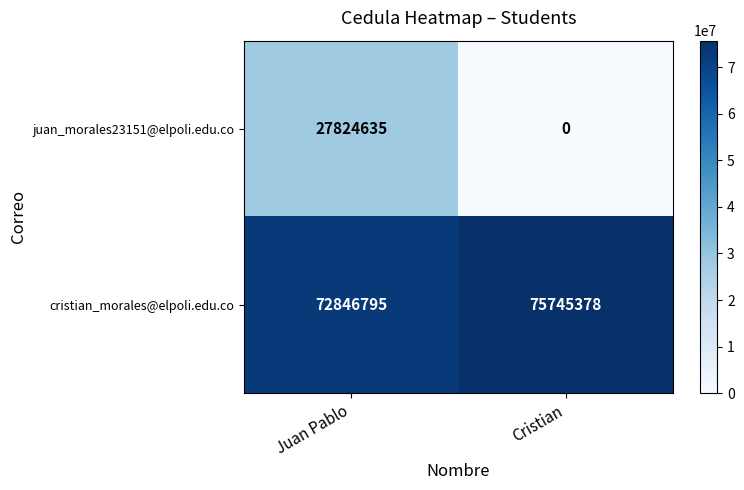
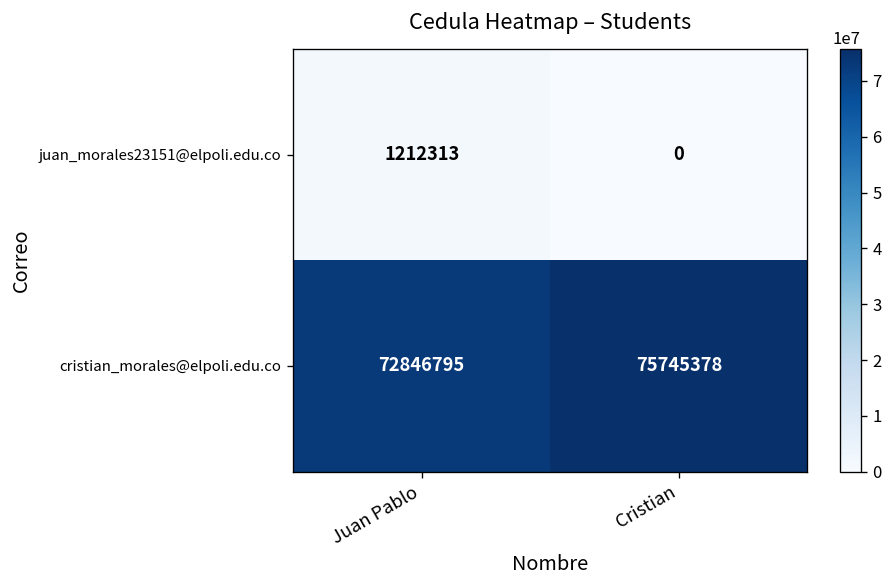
  {
    "juan_morales23151@elpoli.edu.co": {
-     "Juan Pablo": 27824635,
+     "Juan Pablo": 1212313,
      "Cristian": 0
    },
    "cristian_morales@elpoli.edu.co": {
      "Juan Pablo": 72846795,
      "Cristian": 75745378
    }
  }
